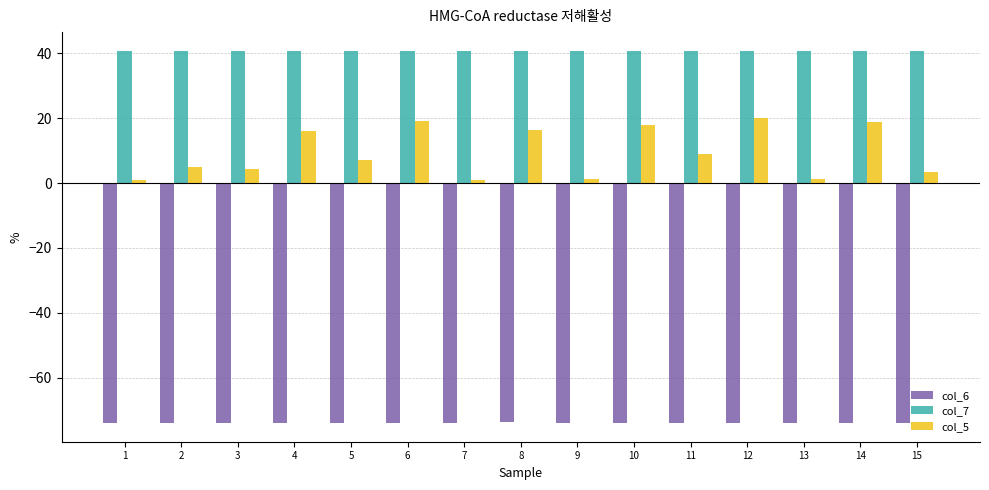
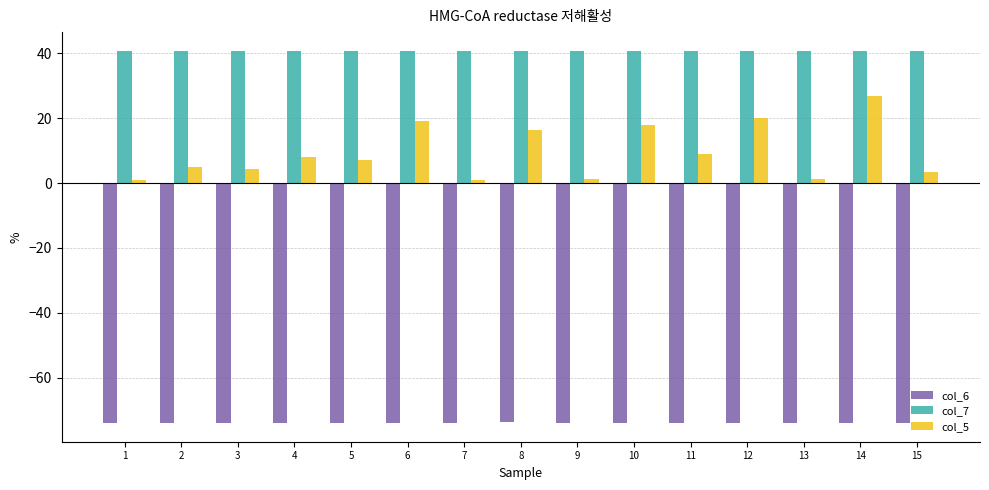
  {
    "col_6": {
      "1": -74,
      "2": -74,
      "3": -74,
      "4": -74,
      "5": -74,
      "6": -74,
      "7": -74,
      "8": -74,
      "9": -74,
      "10": -74,
      "11": -74,
      "12": -74,
      "13": -74,
      "14": -74,
      "15": -74
    },
    "col_7": {
      "1": 41,
      "2": 41,
      "3": 41,
      "4": 41,
      "5": 41,
      "6": 41,
      "7": 41,
      "8": 41,
      "9": 41,
      "10": 41,
      "11": 41,
      "12": 41,
      "13": 41,
      "14": 41,
      "15": 41
    },
    "col_5": {
      "1": 1,
      "2": 5,
      "3": 4,
-     "4": 16,
+     "4": 8,
      "5": 7,
      "6": 19,
      "7": 1,
      "8": 16,
      "9": 1,
      "10": 18,
      "11": 9,
      "12": 20,
      "13": 1,
-     "14": 19,
+     "14": 27,
      "15": 3
    }
  }
